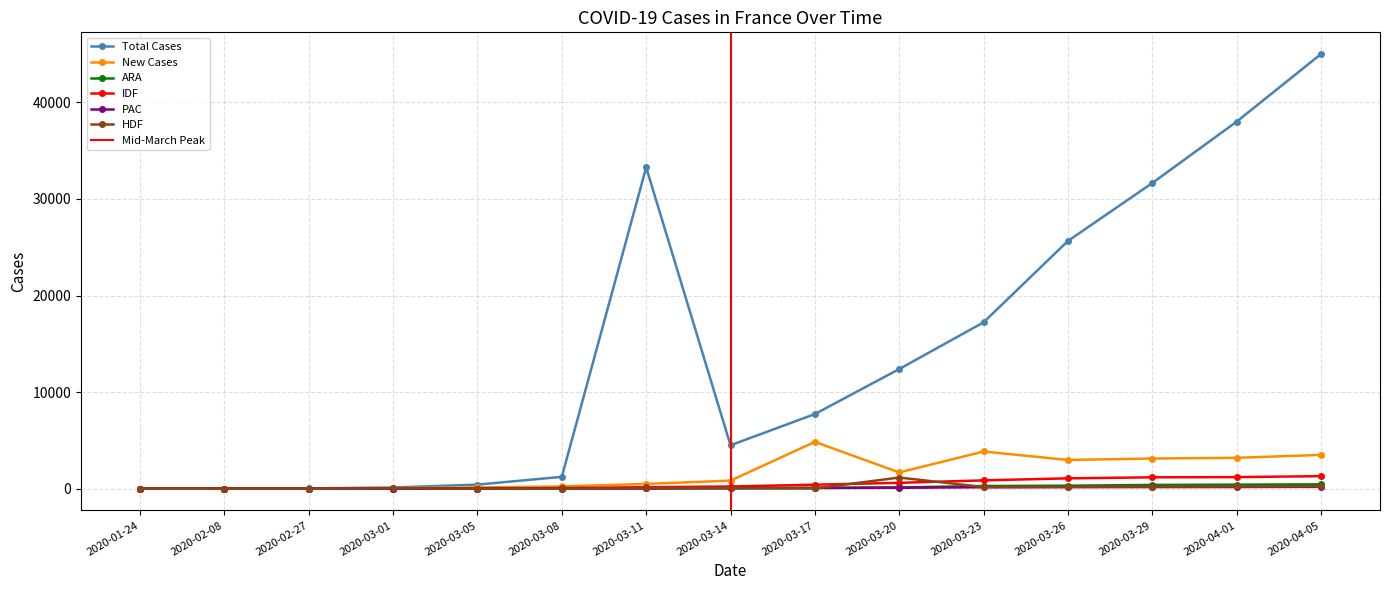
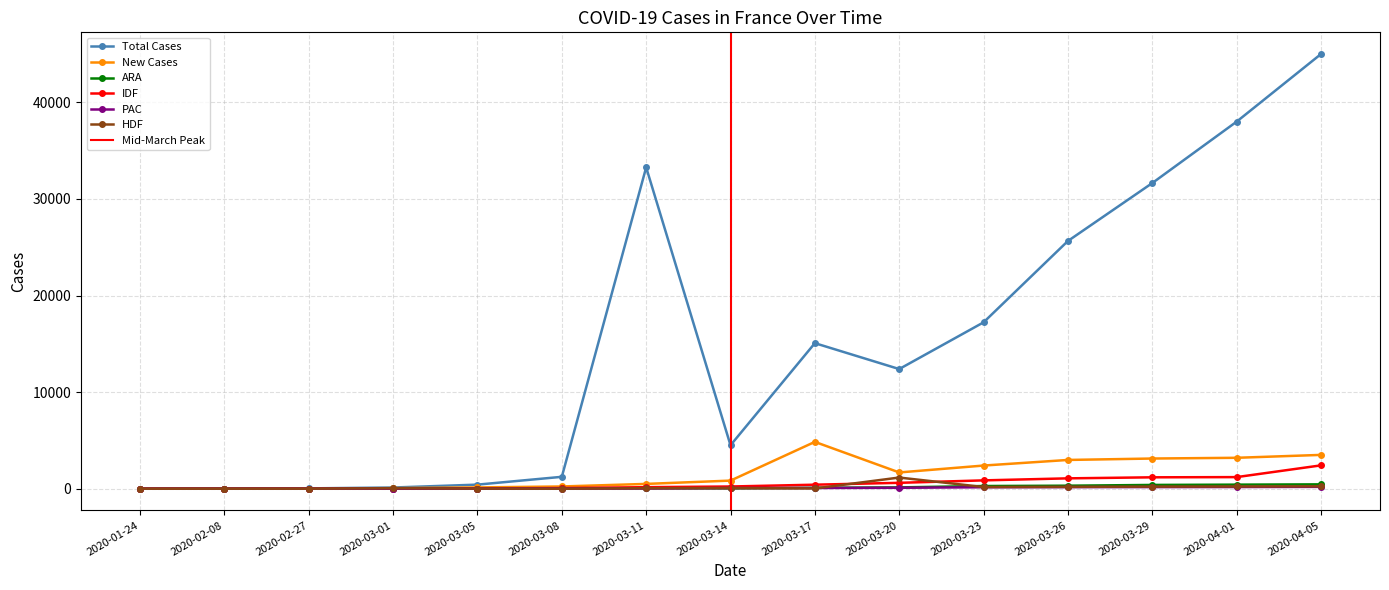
  {
    "Total Cases": {
      "2020-03-05": 0,
      "2020-03-08": 1000,
      "2020-03-11": 33000,
      "2020-03-14": 4000,
-     "2020-03-17": 8000,
+     "2020-03-17": 15000,
      "2020-03-20": 12000,
      "2020-03-23": 17000,
      "2020-03-26": 26000,
      "2020-03-29": 32000,
      "2020-04-01": 38000,
      "2020-04-05": 45000
    },
    "New Cases": {
      "2020-03-11": 0,
      "2020-03-14": 1000,
      "2020-03-17": 5000,
      "2020-03-20": 2000,
-     "2020-03-23": 4000,
+     "2020-03-23": 2000,
      "2020-03-26": 3000,
      "2020-03-29": 3000,
      "2020-04-01": 3000,
      "2020-04-05": 4000
    },
    "IDF": {
      "2020-03-17": 0,
      "2020-03-20": 1000,
      "2020-03-23": 1000,
      "2020-03-26": 1000,
      "2020-03-29": 1000,
      "2020-04-01": 1000,
-     "2020-04-05": 1000
+     "2020-04-05": 2000
    },
    "HDF": {
      "2020-03-20": 1000
    }
  }
